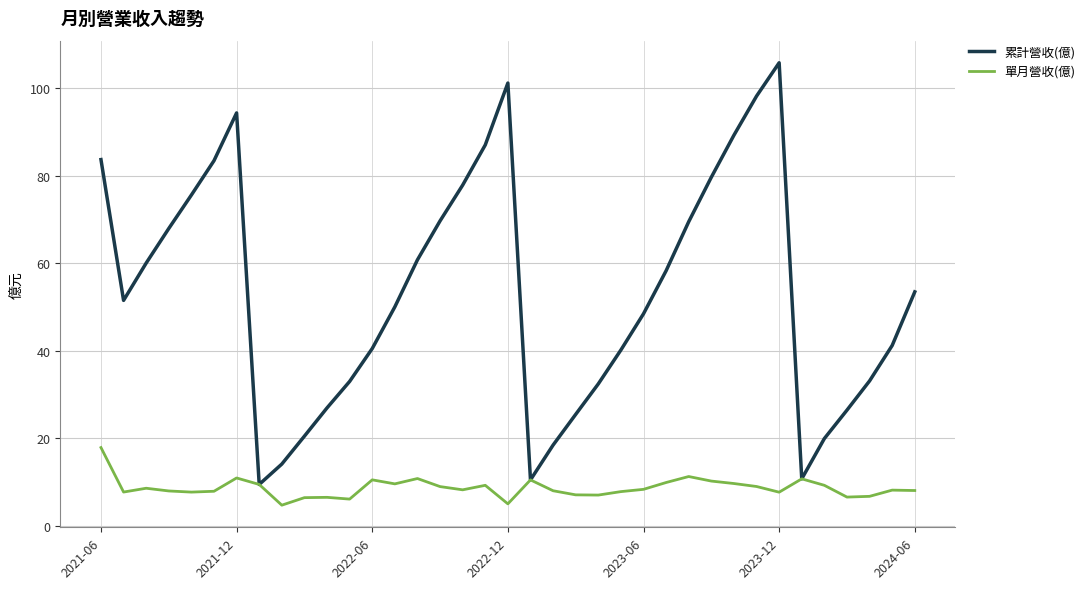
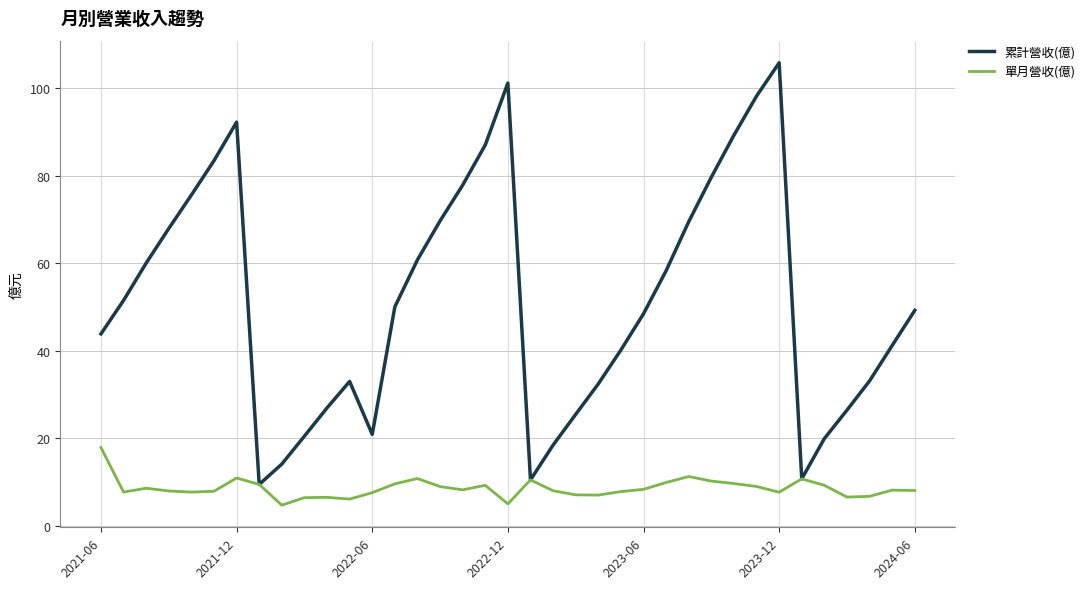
  {
    "累計營收(億)": {
-     "2021-06": 84,
-     "2021-12": 94,
-     "2022-06": 40,
+     "2021-06": 44,
+     "2021-12": 92,
+     "2022-06": 21,
      "2022-12": 101,
      "2023-06": 48,
      "2023-12": 106,
-     "2024-06": 53
+     "2024-06": 49
    },
    "單月營收(億)": {
      "2021-06": 18,
      "2021-12": 11,
-     "2022-06": 10,
+     "2022-06": 8,
      "2022-12": 5,
      "2023-06": 8,
      "2023-12": 8,
      "2024-06": 8
    }
  }
